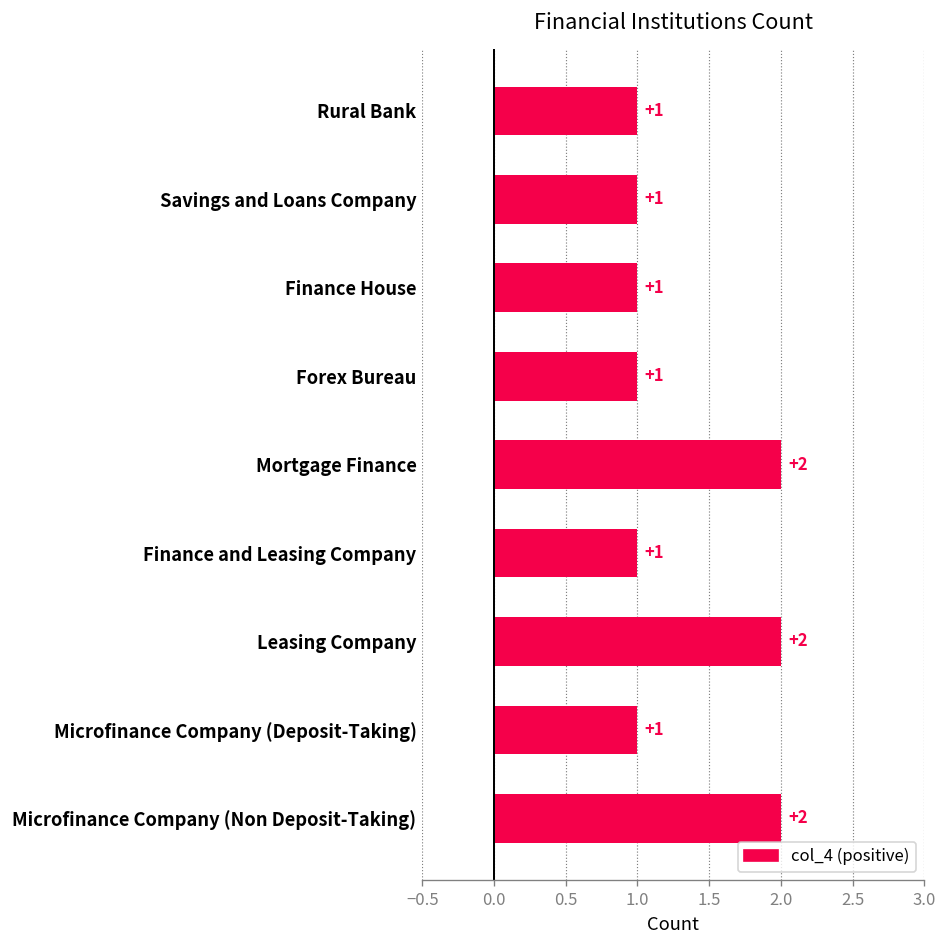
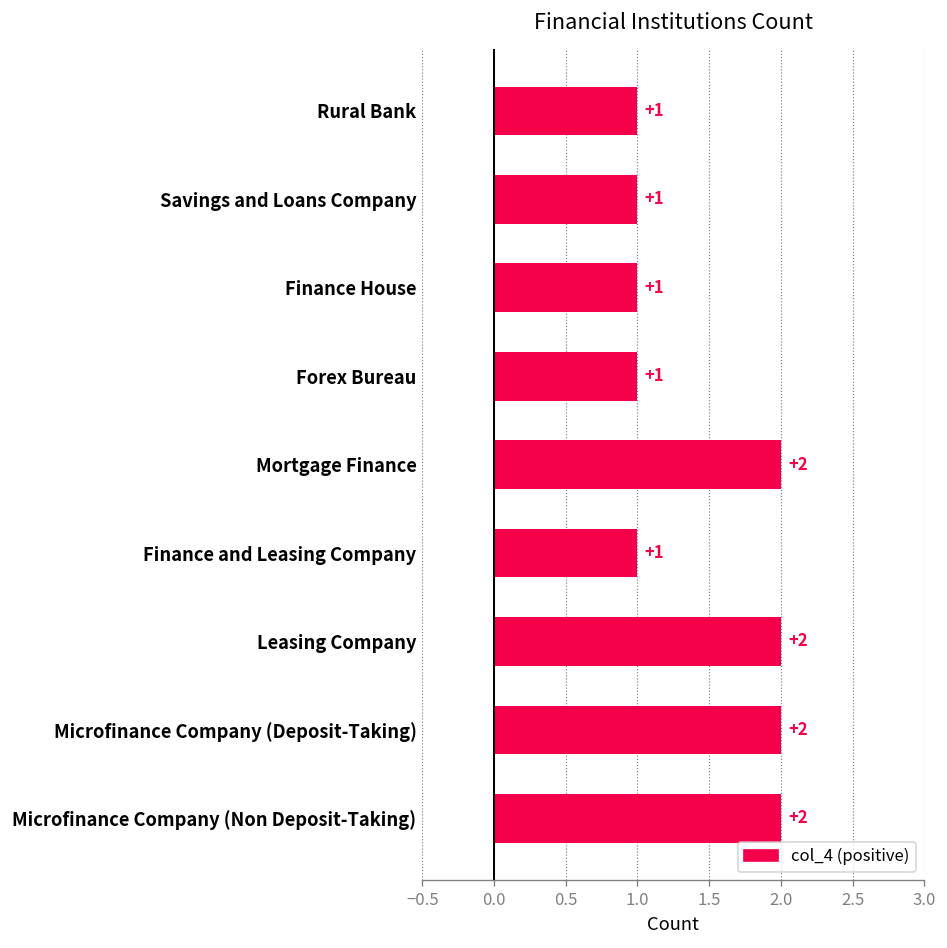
  {
    "Rural Bank": "+1",
    "Savings and Loans Company": "+1",
    "Finance House": "+1",
    "Forex Bureau": "+1",
    "Mortgage Finance": "+2",
    "Finance and Leasing Company": "+1",
    "Leasing Company": "+2",
-   "Microfinance Company (Deposit-Taking)": "+1",
+   "Microfinance Company (Deposit-Taking)": "+2",
    "Microfinance Company (Non Deposit-Taking)": "+2"
  }
